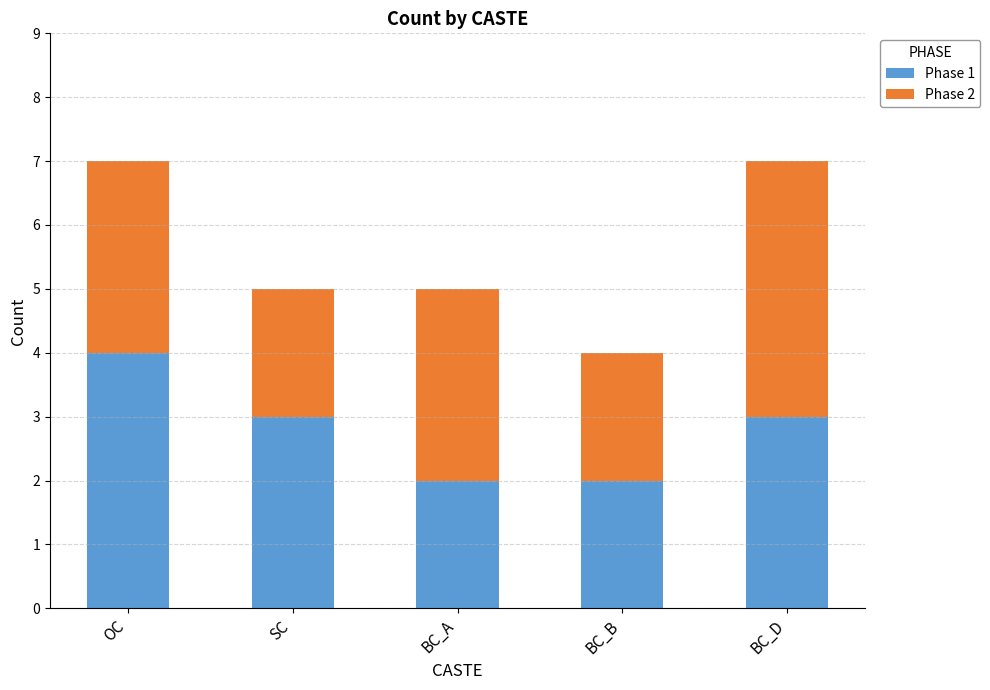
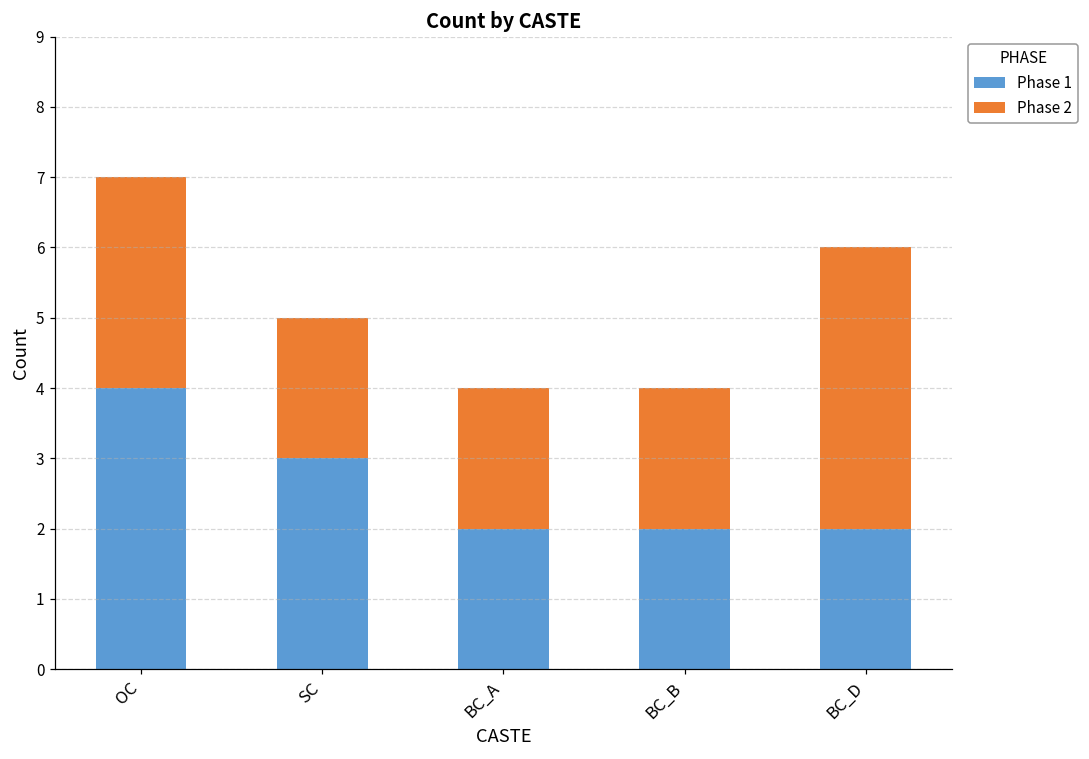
  {
    "Phase 1": {
      "OC": 4,
      "SC": 3,
      "BC_A": 2,
      "BC_B": 2,
-     "BC_D": 3
+     "BC_D": 2
    },
    "Phase 2": {
-     "BC_A": 3
+     "BC_A": 2
    }
  }
